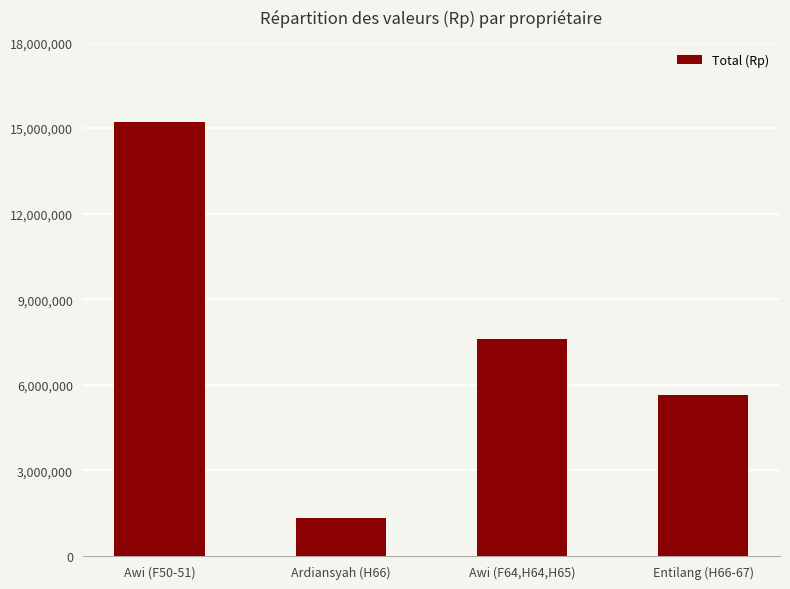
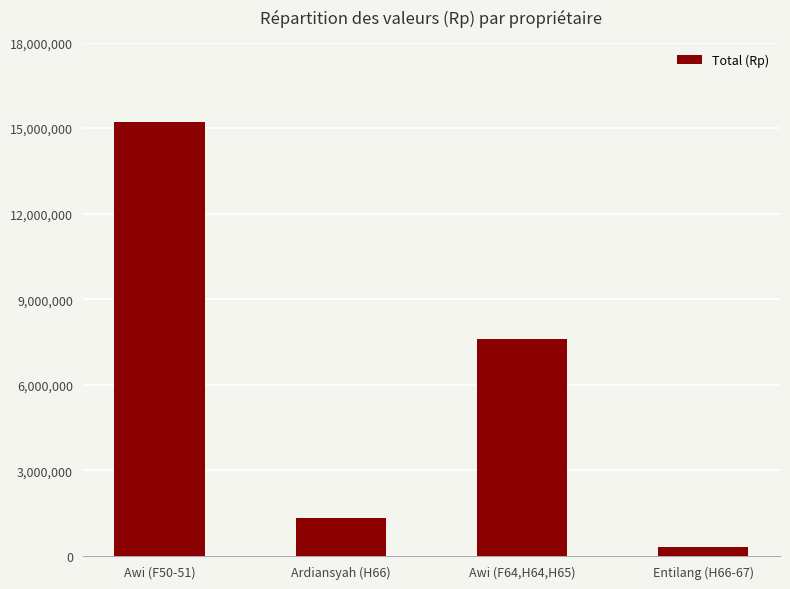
  {
    "Awi (F50-51)": "15,200,000",
    "Ardiansyah (H66)": "1,300,000",
    "Awi (F64,H64,H65)": "7,600,000",
-   "Entilang (H66-67)": "5,600,000"
+   "Entilang (H66-67)": "300,000"
  }
